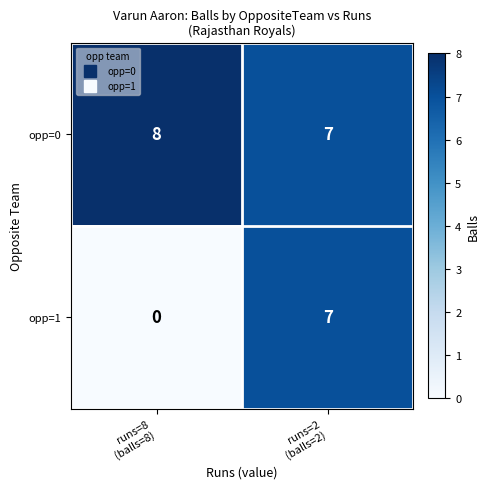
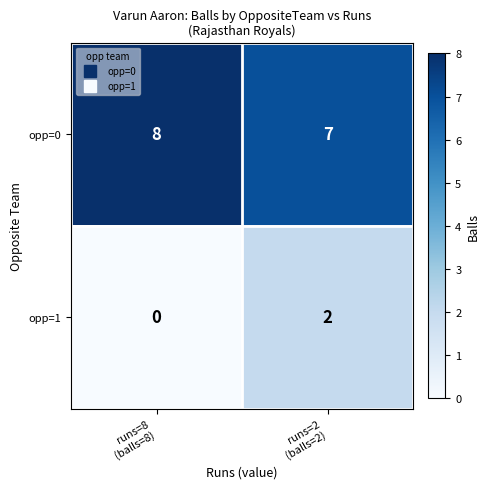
  {
    "opp=0": {
      "runs=8 (balls=8)": 8,
      "runs=2 (balls=2)": 7
    },
    "opp=1": {
      "runs=8 (balls=8)": 0,
-     "runs=2 (balls=2)": 7
+     "runs=2 (balls=2)": 2
    }
  }
